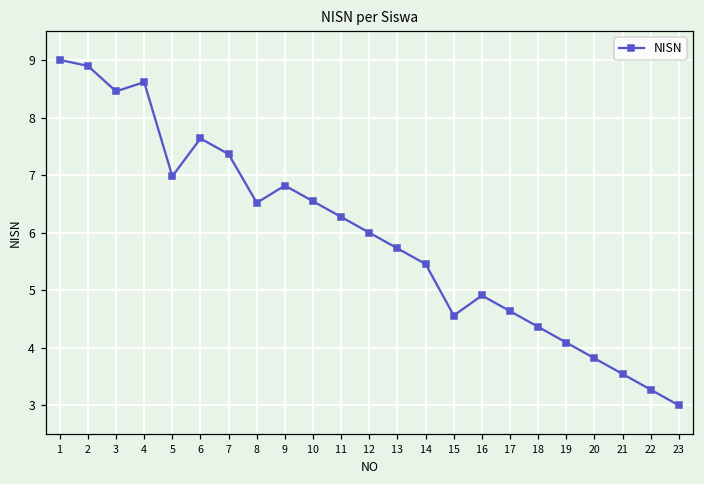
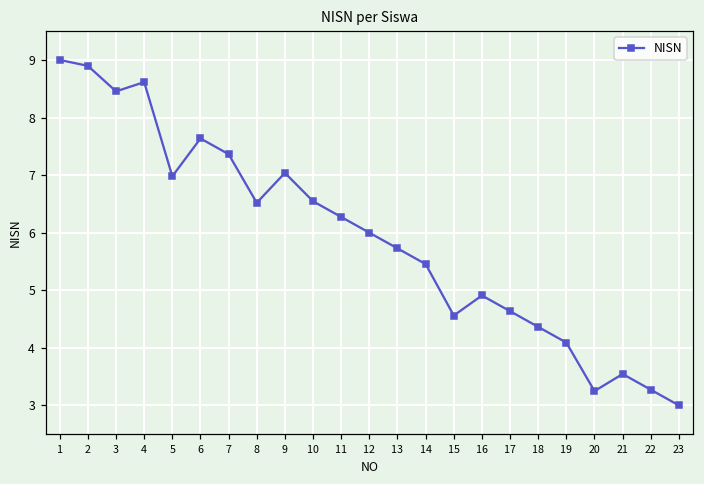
  {
    "1": 9.0,
    "2": 8.9,
    "3": 8.5,
    "4": 8.6,
    "5": 7.0,
    "6": 7.6,
    "7": 7.4,
    "8": 6.5,
-   "9": 6.8,
+   "9": 7.0,
    "10": 6.5,
    "11": 6.3,
    "12": 6.0,
    "13": 5.7,
    "14": 5.5,
    "15": 4.6,
    "16": 4.9,
    "17": 4.6,
    "18": 4.4,
    "19": 4.1,
-   "20": 3.8,
+   "20": 3.2,
    "21": 3.5,
    "22": 3.3,
    "23": 3.0
  }
